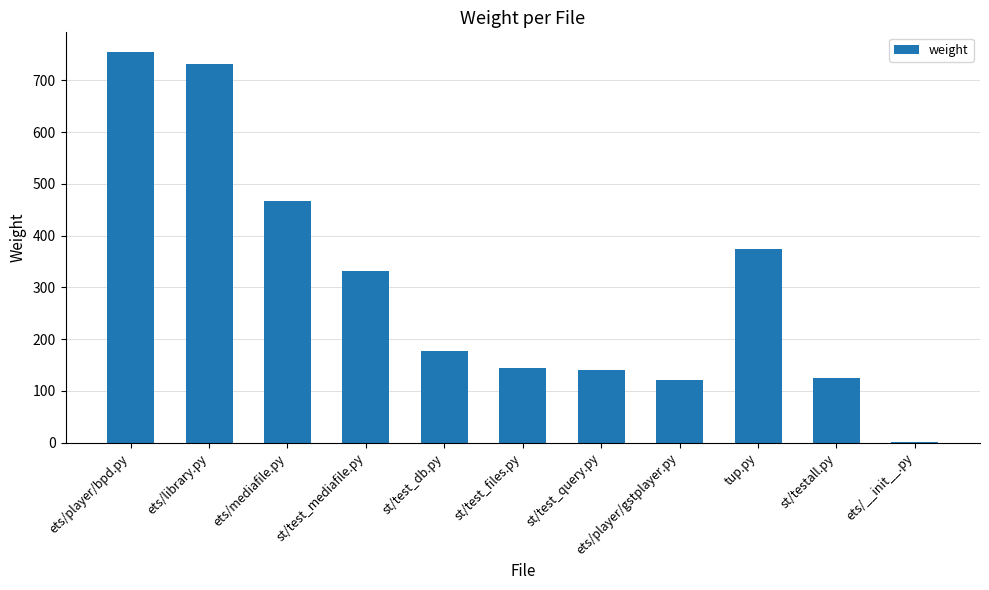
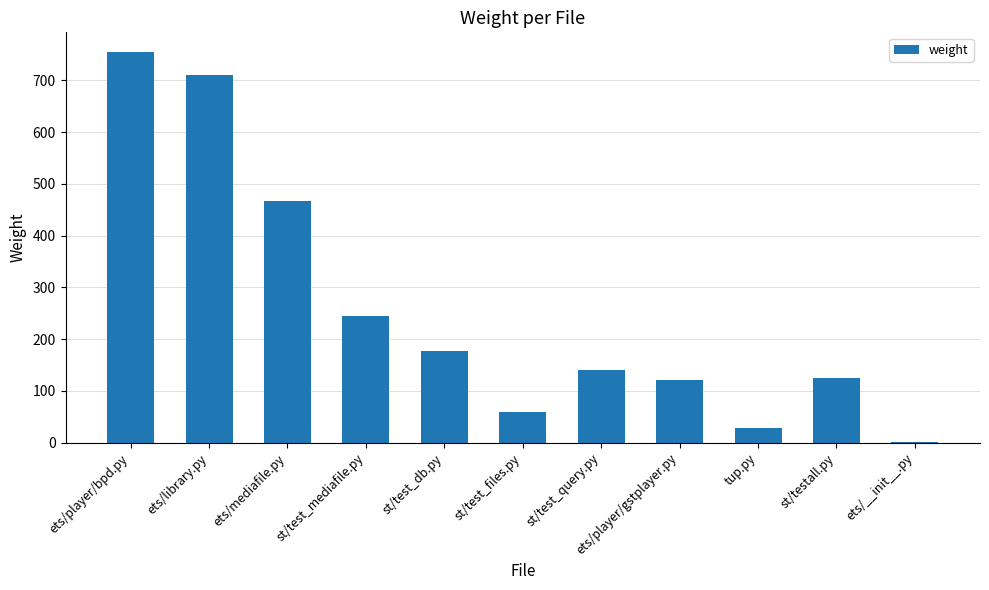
  {
    "ets/player/bpd.py": 760,
-   "ets/library.py": 730,
+   "ets/library.py": 710,
    "ets/mediafile.py": 470,
-   "st/test_mediafile.py": 330,
+   "st/test_mediafile.py": 240,
    "st/test_db.py": 180,
-   "st/test_files.py": 150,
+   "st/test_files.py": 60,
    "st/test_query.py": 140,
    "ets/player/gstplayer.py": 120,
-   "tup.py": 370,
+   "tup.py": 30,
    "st/testall.py": 130
  }
